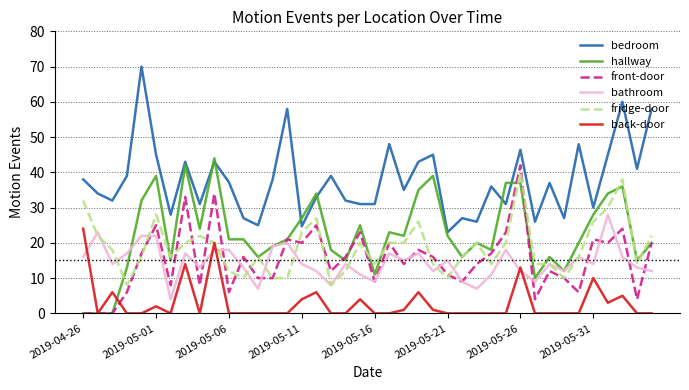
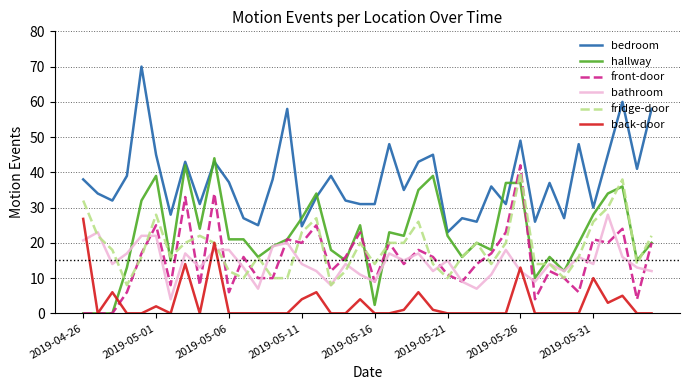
  {
    "bedroom": {
      "2019-04-26": 38,
      "2019-05-01": 45,
      "2019-05-06": 37,
      "2019-05-11": 25,
      "2019-05-16": 31,
      "2019-05-21": 23,
-     "2019-05-26": 46,
+     "2019-05-26": 49,
      "2019-05-31": 30
    },
    "hallway": {
      "2019-05-01": 39,
      "2019-05-06": 21,
      "2019-05-11": 27,
-     "2019-05-16": 11,
+     "2019-05-16": 2,
      "2019-05-21": 22,
      "2019-05-26": 37,
      "2019-05-31": 28
    },
    "front-door": {
      "2019-05-01": 25,
      "2019-05-06": 6,
      "2019-05-11": 20,
      "2019-05-21": 11,
      "2019-05-26": 42,
      "2019-05-31": 21
    },
    "bathroom": {
-     "2019-04-26": 16,
+     "2019-04-26": 21,
      "2019-05-01": 22,
      "2019-05-06": 18,
      "2019-05-11": 14,
      "2019-05-21": 15,
      "2019-05-26": 12,
      "2019-05-31": 14
    },
    "fridge-door": {
      "2019-04-26": 32,
      "2019-05-01": 28,
      "2019-05-06": 12,
      "2019-05-11": 23,
      "2019-05-16": 14,
      "2019-05-21": 10,
      "2019-05-26": 40,
      "2019-05-31": 26
    },
    "back-door": {
-     "2019-04-26": 24,
+     "2019-04-26": 27,
      "2019-05-01": 2,
      "2019-05-06": 0,
      "2019-05-11": 4,
      "2019-05-16": 0,
      "2019-05-21": 0,
      "2019-05-26": 13,
      "2019-05-31": 10
    }
  }
